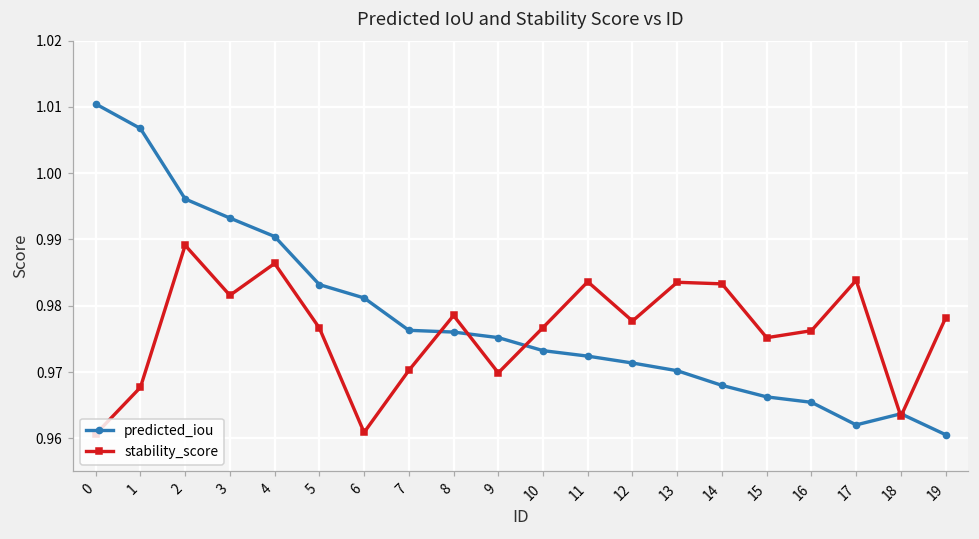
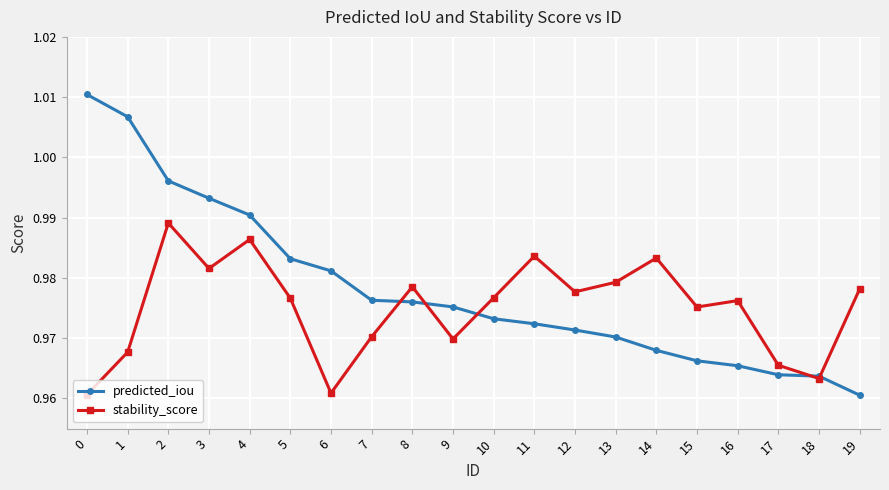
  {
    "predicted_iou": {
      "0": 1.010,
      "1": 1.007,
      "2": 0.996,
      "3": 0.993,
      "4": 0.990,
      "5": 0.983,
      "6": 0.981,
      "7": 0.976,
      "8": 0.976,
      "9": 0.975,
      "10": 0.973,
      "11": 0.972,
      "12": 0.971,
      "13": 0.970,
      "14": 0.968,
      "15": 0.966,
      "16": 0.965,
-     "17": 0.962,
+     "17": 0.964,
      "19": 0.961
    },
    "stability_score": {
      "1": 0.968,
      "2": 0.989,
      "3": 0.982,
      "4": 0.986,
      "5": 0.977,
      "6": 0.961,
      "7": 0.970,
      "8": 0.979,
      "9": 0.970,
      "10": 0.977,
      "11": 0.984,
      "12": 0.978,
-     "13": 0.984,
+     "13": 0.979,
      "14": 0.983,
      "15": 0.975,
      "16": 0.976,
-     "17": 0.984,
+     "17": 0.966,
      "19": 0.978
    }
  }
